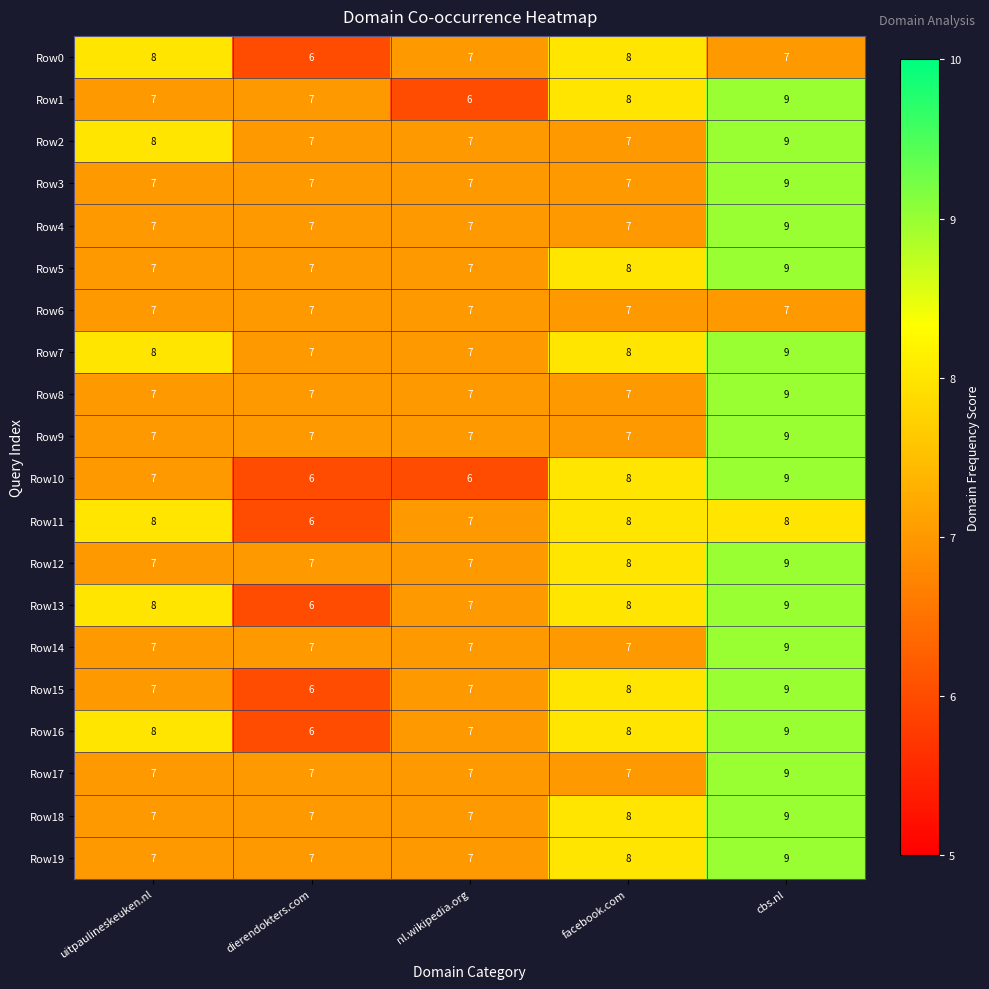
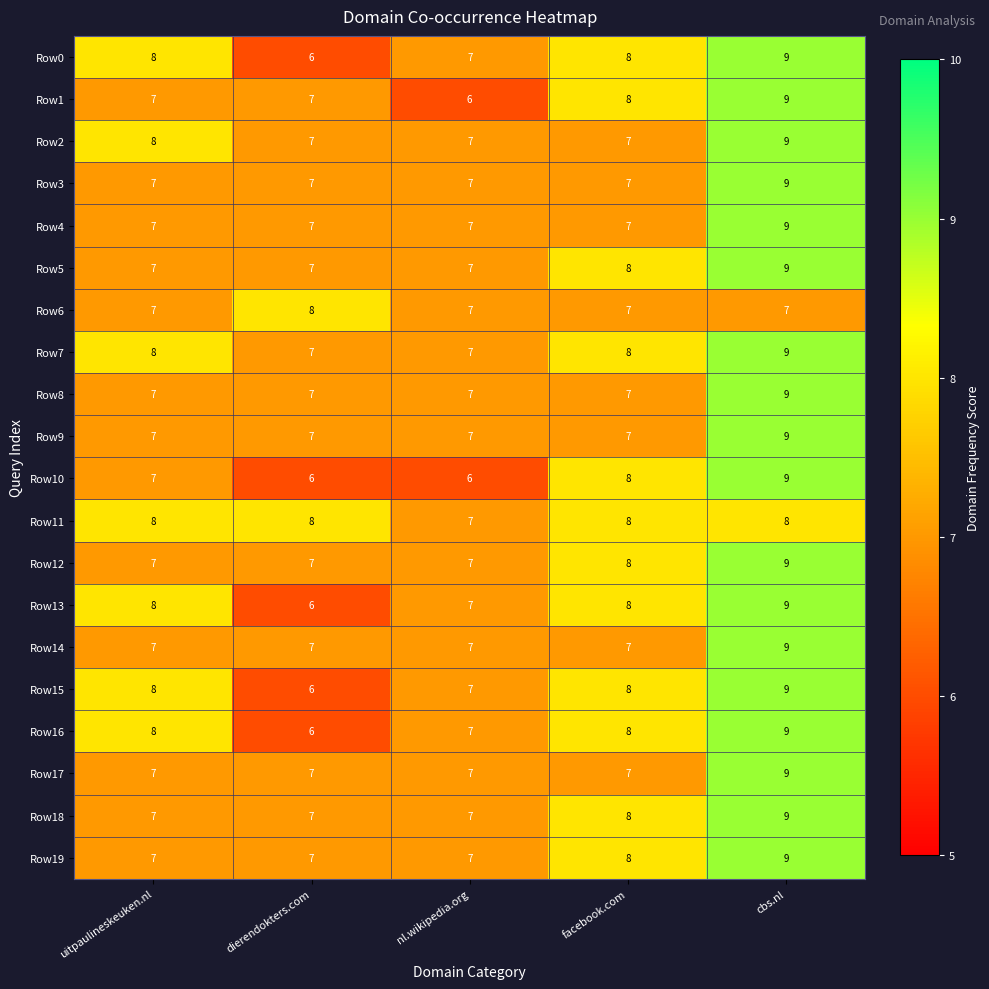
  {
    "Row0": {
      "uitpaulineskeuken.nl": 8,
      "dierendokters.com": 6,
      "nl.wikipedia.org": 7,
      "facebook.com": 8,
-     "cbs.nl": 7
+     "cbs.nl": 9
    },
    "Row1": {
      "uitpaulineskeuken.nl": 7,
      "dierendokters.com": 7,
      "nl.wikipedia.org": 6,
      "facebook.com": 8,
      "cbs.nl": 9
    },
    "Row2": {
      "uitpaulineskeuken.nl": 8,
      "dierendokters.com": 7,
      "nl.wikipedia.org": 7,
      "facebook.com": 7,
      "cbs.nl": 9
    },
    "Row3": {
      "uitpaulineskeuken.nl": 7,
      "dierendokters.com": 7,
      "nl.wikipedia.org": 7,
      "facebook.com": 7,
      "cbs.nl": 9
    },
    "Row4": {
      "uitpaulineskeuken.nl": 7,
      "dierendokters.com": 7,
      "nl.wikipedia.org": 7,
      "facebook.com": 7,
      "cbs.nl": 9
    },
    "Row5": {
      "uitpaulineskeuken.nl": 7,
      "dierendokters.com": 7,
      "nl.wikipedia.org": 7,
      "facebook.com": 8,
      "cbs.nl": 9
    },
    "Row6": {
      "uitpaulineskeuken.nl": 7,
-     "dierendokters.com": 7,
+     "dierendokters.com": 8,
      "nl.wikipedia.org": 7,
      "facebook.com": 7,
      "cbs.nl": 7
    },
    "Row7": {
      "uitpaulineskeuken.nl": 8,
      "dierendokters.com": 7,
      "nl.wikipedia.org": 7,
      "facebook.com": 8,
      "cbs.nl": 9
    },
    "Row8": {
      "uitpaulineskeuken.nl": 7,
      "dierendokters.com": 7,
      "nl.wikipedia.org": 7,
      "facebook.com": 7,
      "cbs.nl": 9
    },
    "Row9": {
      "uitpaulineskeuken.nl": 7,
      "dierendokters.com": 7,
      "nl.wikipedia.org": 7,
      "facebook.com": 7,
      "cbs.nl": 9
    },
    "Row10": {
      "uitpaulineskeuken.nl": 7,
      "dierendokters.com": 6,
      "nl.wikipedia.org": 6,
      "facebook.com": 8,
      "cbs.nl": 9
    },
    "Row11": {
      "uitpaulineskeuken.nl": 8,
-     "dierendokters.com": 6,
+     "dierendokters.com": 8,
      "nl.wikipedia.org": 7,
      "facebook.com": 8,
      "cbs.nl": 8
    },
    "Row12": {
      "uitpaulineskeuken.nl": 7,
      "dierendokters.com": 7,
      "nl.wikipedia.org": 7,
      "facebook.com": 8,
      "cbs.nl": 9
    },
    "Row13": {
      "uitpaulineskeuken.nl": 8,
      "dierendokters.com": 6,
      "nl.wikipedia.org": 7,
      "facebook.com": 8,
      "cbs.nl": 9
    },
    "Row14": {
      "uitpaulineskeuken.nl": 7,
      "dierendokters.com": 7,
      "nl.wikipedia.org": 7,
      "facebook.com": 7,
      "cbs.nl": 9
    },
    "Row15": {
-     "uitpaulineskeuken.nl": 7,
+     "uitpaulineskeuken.nl": 8,
      "dierendokters.com": 6,
      "nl.wikipedia.org": 7,
      "facebook.com": 8,
      "cbs.nl": 9
    },
    "Row16": {
      "uitpaulineskeuken.nl": 8,
      "dierendokters.com": 6,
      "nl.wikipedia.org": 7,
      "facebook.com": 8,
      "cbs.nl": 9
    },
    "Row17": {
      "uitpaulineskeuken.nl": 7,
      "dierendokters.com": 7,
      "nl.wikipedia.org": 7,
      "facebook.com": 7,
      "cbs.nl": 9
    },
    "Row18": {
      "uitpaulineskeuken.nl": 7,
      "dierendokters.com": 7,
      "nl.wikipedia.org": 7,
      "facebook.com": 8,
      "cbs.nl": 9
    },
    "Row19": {
      "uitpaulineskeuken.nl": 7,
      "dierendokters.com": 7,
      "nl.wikipedia.org": 7,
      "facebook.com": 8,
      "cbs.nl": 9
    }
  }
